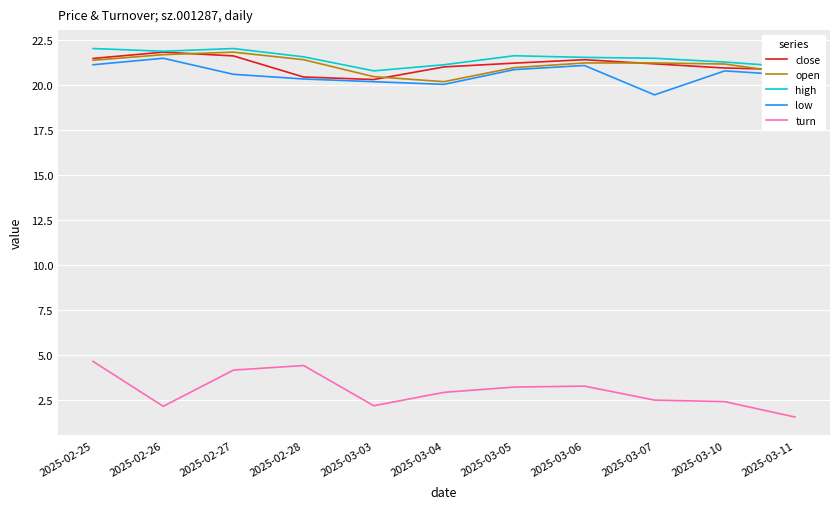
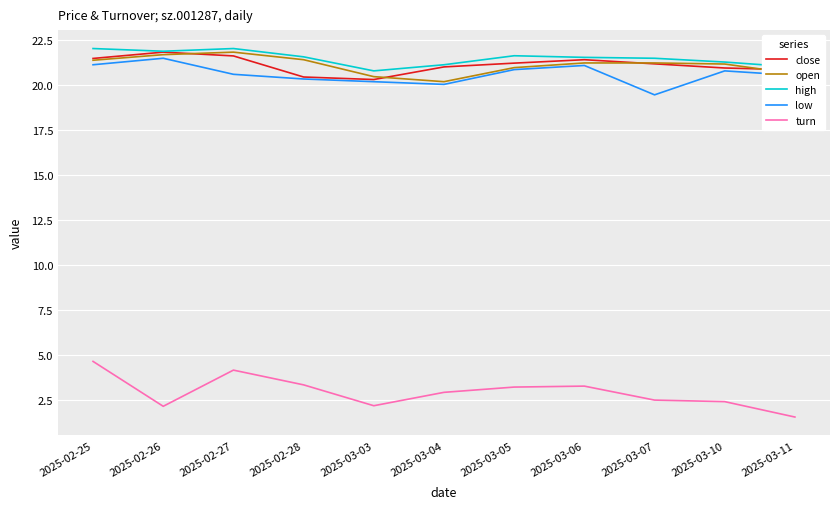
  {
    "close": {
      "2025-02-27": 21.6,
      "2025-03-05": 21.2,
      "2025-03-10": 20.9
    },
    "open": {
      "2025-02-26": 21.7,
      "2025-02-27": 21.8,
      "2025-02-28": 21.4,
      "2025-03-03": 20.4,
      "2025-03-04": 20.2
    },
    "high": {
      "2025-02-25": 22.0,
      "2025-02-27": 22.0,
      "2025-02-28": 21.5,
      "2025-03-03": 20.8,
      "2025-03-05": 21.6,
      "2025-03-07": 21.5
    },
    "low": {
      "2025-02-25": 21.1,
      "2025-02-26": 21.5,
      "2025-02-27": 20.6,
      "2025-03-04": 20.0,
      "2025-03-07": 19.4,
      "2025-03-10": 20.8
    },
    "turn": {
      "2025-02-25": 4.6,
      "2025-02-26": 2.1,
      "2025-02-27": 4.2,
-     "2025-02-28": 4.4,
+     "2025-02-28": 3.3,
      "2025-03-03": 2.2,
      "2025-03-04": 2.9,
      "2025-03-05": 3.2,
      "2025-03-06": 3.3,
      "2025-03-07": 2.5,
      "2025-03-10": 2.4,
      "2025-03-11": 1.6
    }
  }
